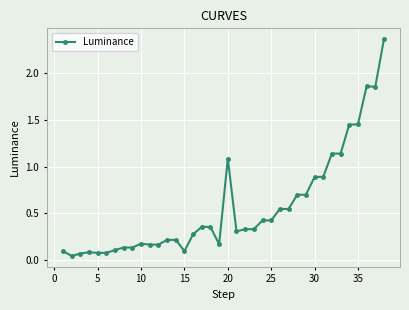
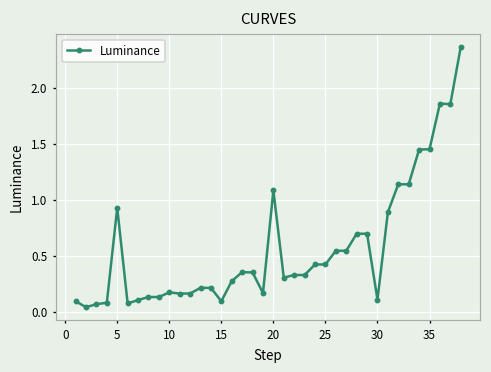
  {
-   "5": 0.1,
+   "5": 0.9,
    "10": 0.2,
    "15": 0.1,
    "20": 1.1,
    "25": 0.4,
-   "30": 0.9,
+   "30": 0.1,
    "35": 1.5
  }
